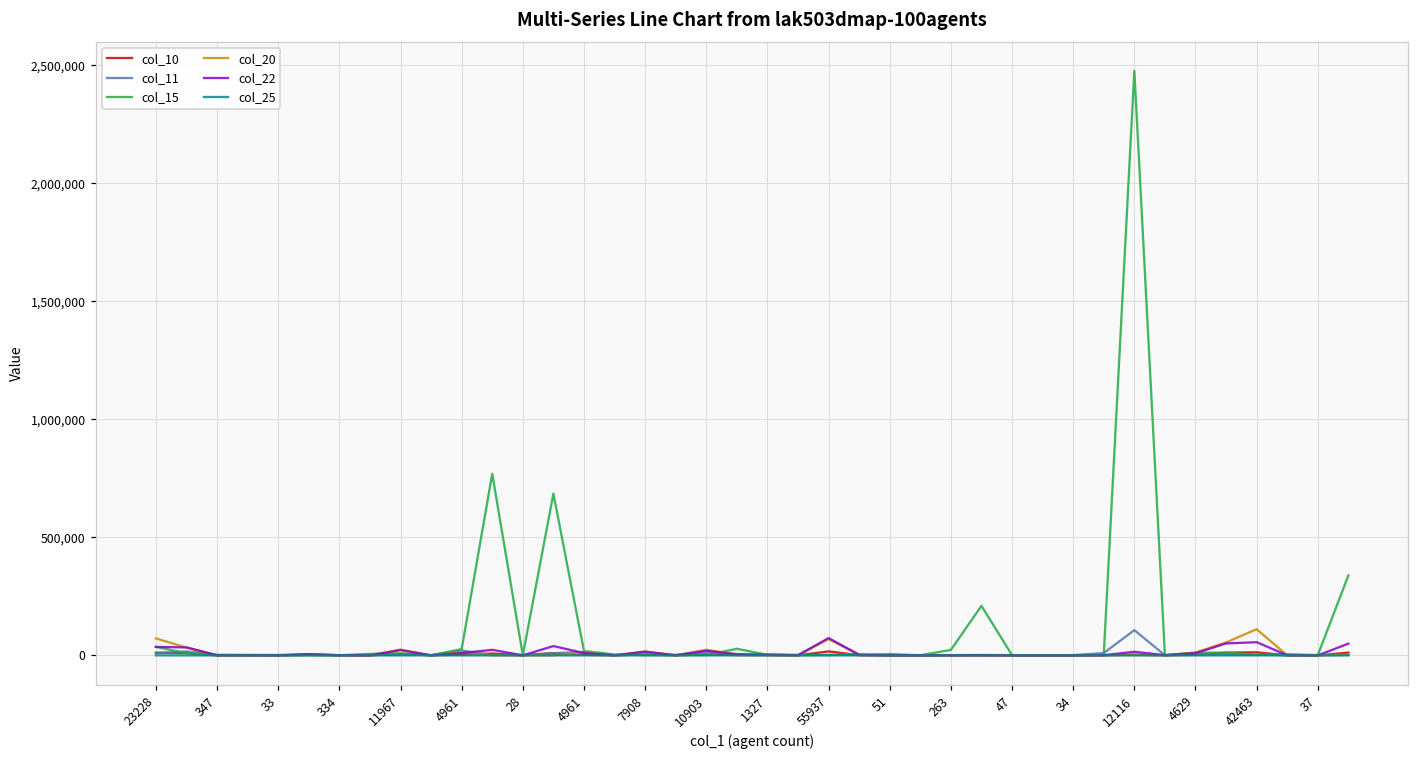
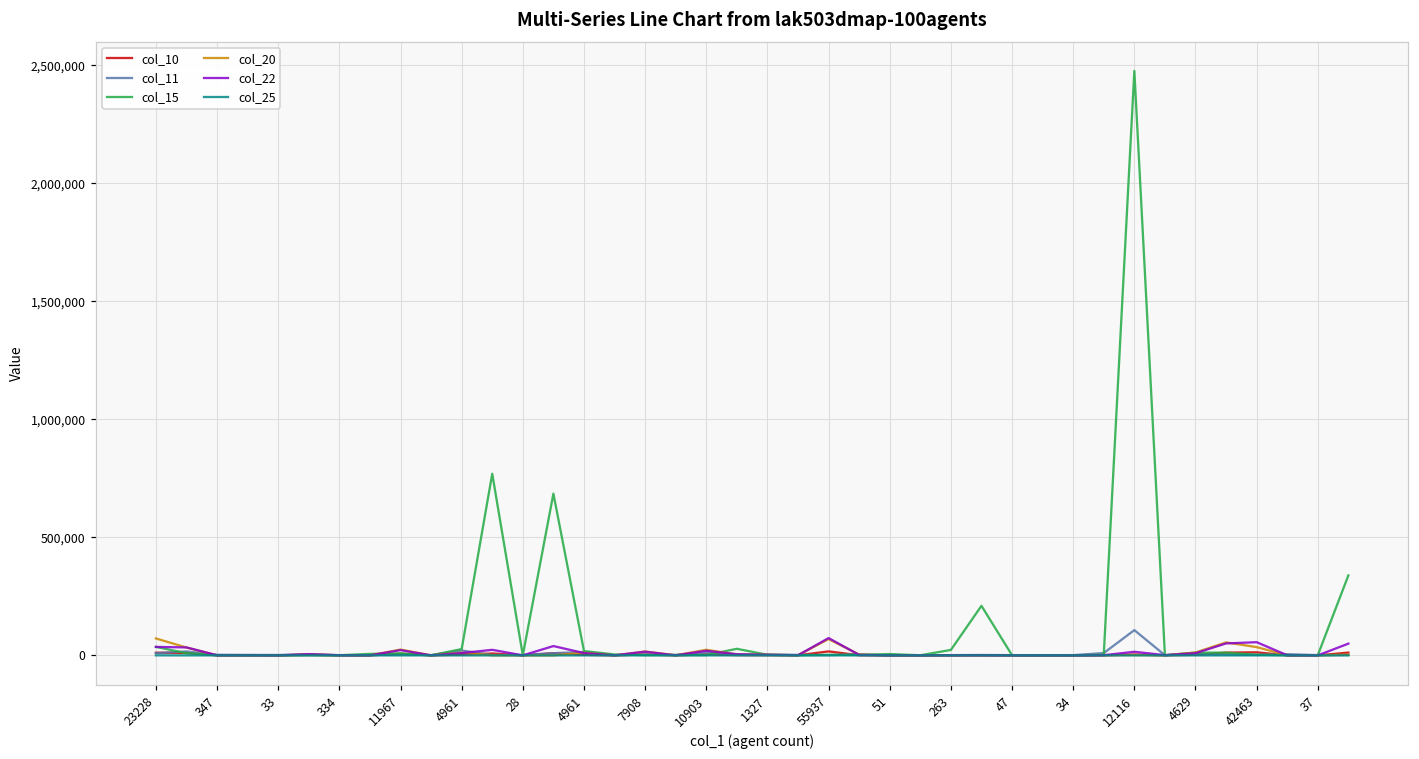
  {
    "col_10": {
      "55937": "20,000"
    },
    "col_11": {
      "12116": "110,000"
    },
    "col_15": {
      "263": "20,000",
      "12116": "2,480,000"
    },
    "col_20": {
      "23228": "70,000",
-     "42463": "110,000"
+     "42463": "40,000"
    },
    "col_22": {
      "42463": "60,000"
    }
  }
